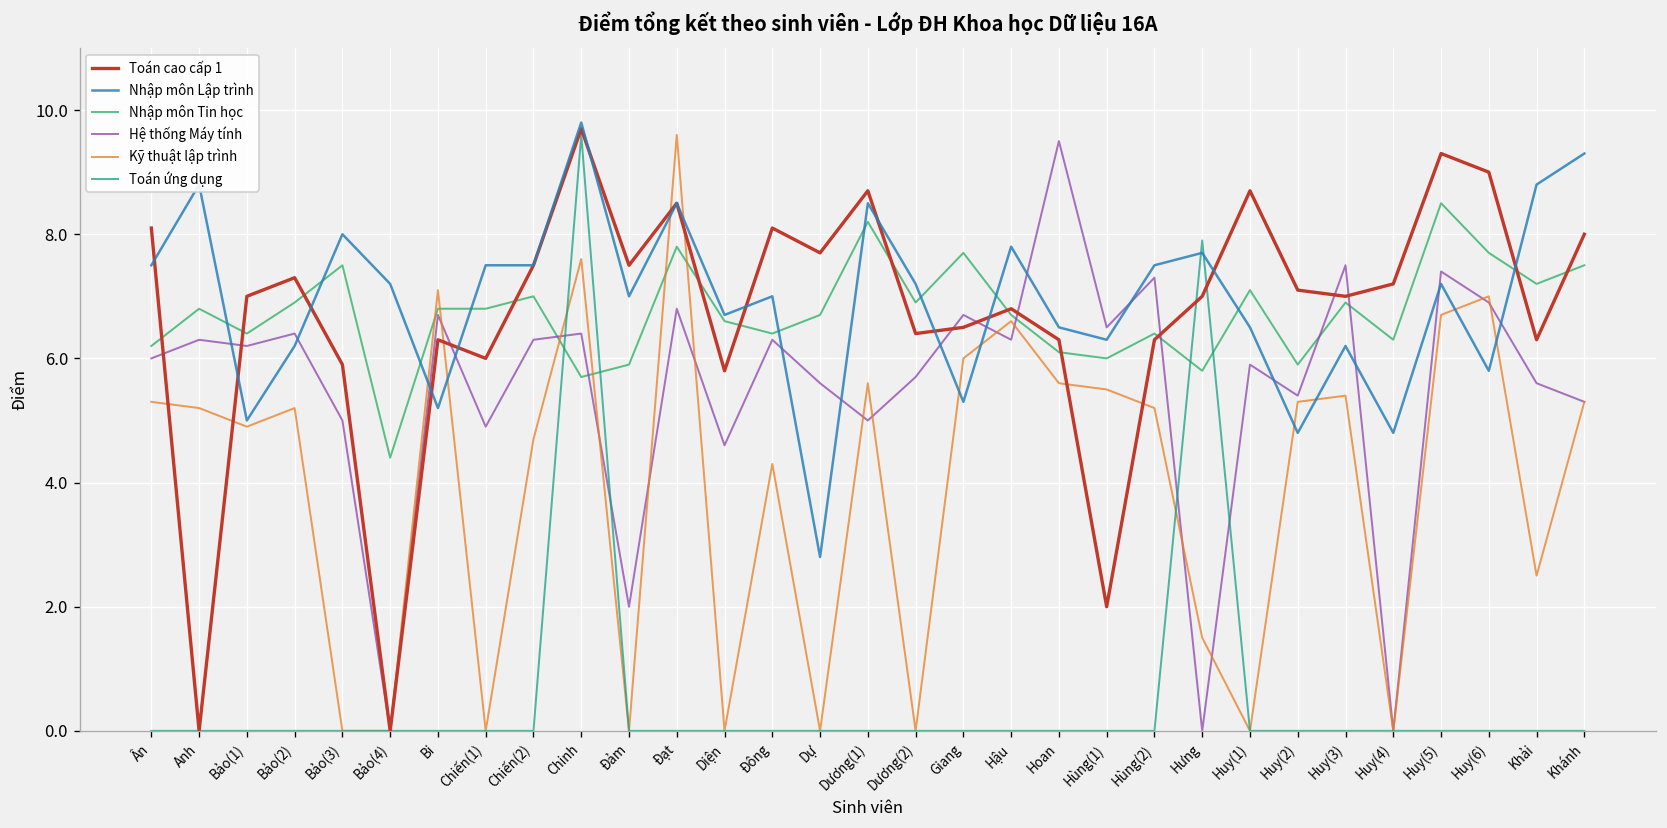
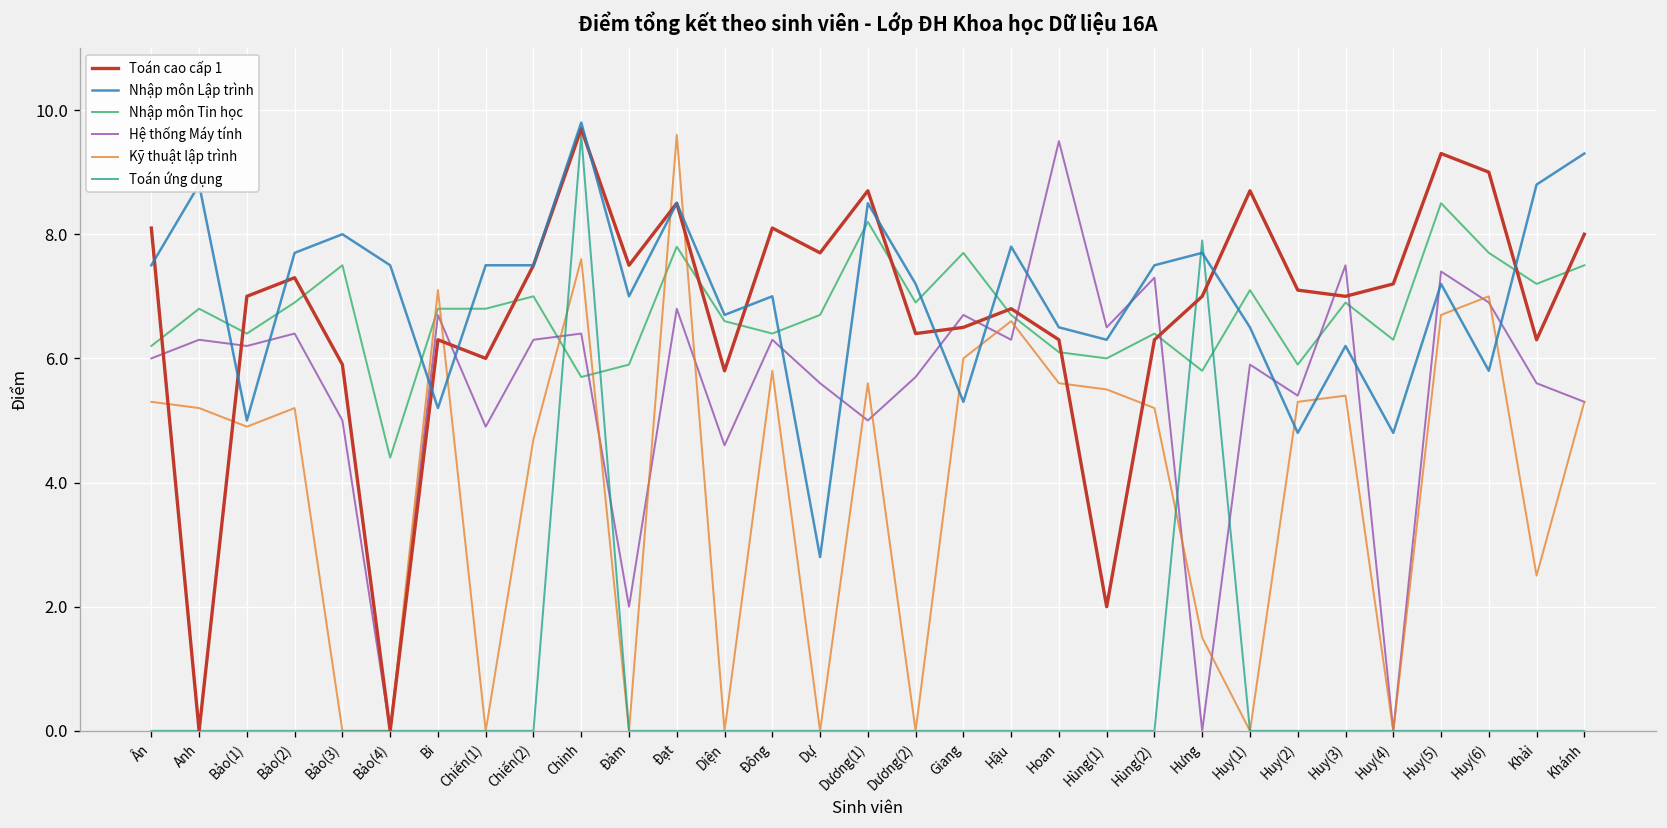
  {
    "Toán cao cấp 1": {
      "Ân": 8.1,
      "Bảo(1)": 7.0,
      "Bảo(2)": 7.3,
      "Bảo(3)": 5.9,
      "Bi": 6.3,
      "Chiến(1)": 6.0,
      "Chinh": 9.7,
      "Đảm": 7.5,
      "Diện": 5.8,
      "Đông": 8.1,
      "Dự": 7.7,
      "Dương(1)": 8.7,
      "Dương(2)": 6.4,
      "Giang": 6.5,
      "Hậu": 6.8,
      "Hoan": 6.3,
      "Hùng(1)": 2.0,
      "Hùng(2)": 6.3,
      "Hưng": 7.0,
      "Huy(1)": 8.7,
      "Huy(2)": 7.1,
      "Huy(3)": 7.0,
      "Huy(4)": 7.2,
      "Huy(5)": 9.3,
      "Huy(6)": 9.0,
      "Khải": 6.3,
      "Khánh": 8.0
    },
    "Nhập môn Lập trình": {
      "Ân": 7.5,
      "Anh": 8.8,
      "Bảo(1)": 5.0,
-     "Bảo(2)": 6.2,
+     "Bảo(2)": 7.7,
      "Bảo(3)": 8.0,
-     "Bảo(4)": 7.2,
+     "Bảo(4)": 7.5,
      "Bi": 5.2,
      "Chiến(1)": 7.5,
      "Chinh": 9.8,
      "Đảm": 7.0,
      "Diện": 6.7,
      "Đông": 7.0,
      "Dự": 2.8,
      "Dương(1)": 8.5,
      "Dương(2)": 7.2,
      "Giang": 5.3,
      "Hậu": 7.8,
      "Hoan": 6.5,
      "Hùng(1)": 6.3,
      "Hùng(2)": 7.5,
      "Hưng": 7.7,
      "Huy(1)": 6.5,
      "Huy(2)": 4.8,
      "Huy(3)": 6.2,
      "Huy(4)": 4.8,
      "Huy(5)": 7.2,
      "Huy(6)": 5.8,
      "Khải": 8.8,
      "Khánh": 9.3
    },
    "Hệ thống Máy tính": {
      "Ân": 6.0,
      "Anh": 6.3,
      "Bảo(1)": 6.2,
      "Bảo(2)": 6.4,
      "Bảo(3)": 5.0,
      "Bi": 6.7,
      "Chiến(1)": 4.9,
      "Chiến(2)": 6.3,
      "Chinh": 6.4,
      "Đảm": 2.0,
      "Đạt": 6.8,
      "Diện": 4.6,
      "Đông": 6.3,
      "Dự": 5.6,
      "Dương(1)": 5.0,
      "Dương(2)": 5.7,
      "Giang": 6.7,
      "Hậu": 6.3,
      "Hoan": 9.5,
      "Hùng(1)": 6.5,
      "Hùng(2)": 7.3,
      "Hưng": 0.0,
      "Huy(1)": 5.9,
      "Huy(2)": 5.4,
      "Huy(3)": 7.5,
      "Huy(5)": 7.4,
      "Huy(6)": 6.9,
      "Khải": 5.6
    },
    "Kỹ thuật lập trình": {
      "Ân": 5.3,
      "Anh": 5.2,
      "Bảo(1)": 4.9,
      "Bảo(2)": 5.2,
      "Bi": 7.1,
      "Chiến(2)": 4.7,
      "Chinh": 7.6,
      "Đạt": 9.6,
-     "Đông": 4.3,
+     "Đông": 5.8,
      "Dương(1)": 5.6,
      "Giang": 6.0,
      "Hậu": 6.6,
      "Hoan": 5.6,
      "Hùng(1)": 5.5,
      "Hùng(2)": 5.2,
      "Hưng": 1.5,
      "Huy(2)": 5.3,
      "Huy(3)": 5.4,
      "Huy(5)": 6.7,
      "Huy(6)": 7.0,
      "Khải": 2.5
    }
  }
